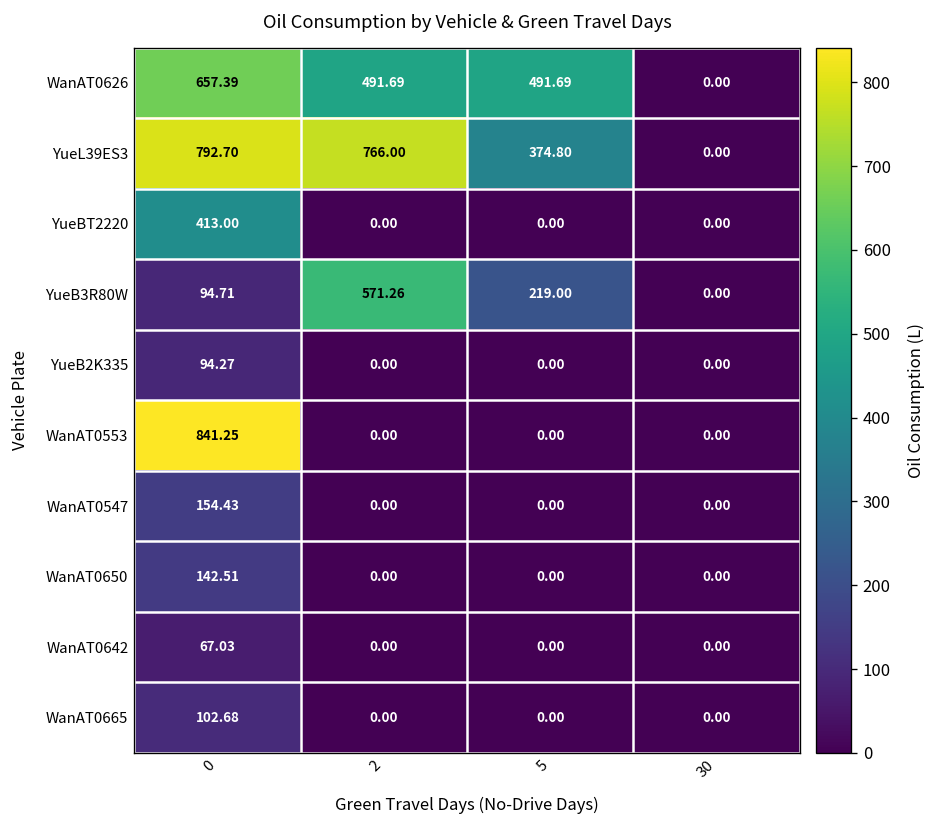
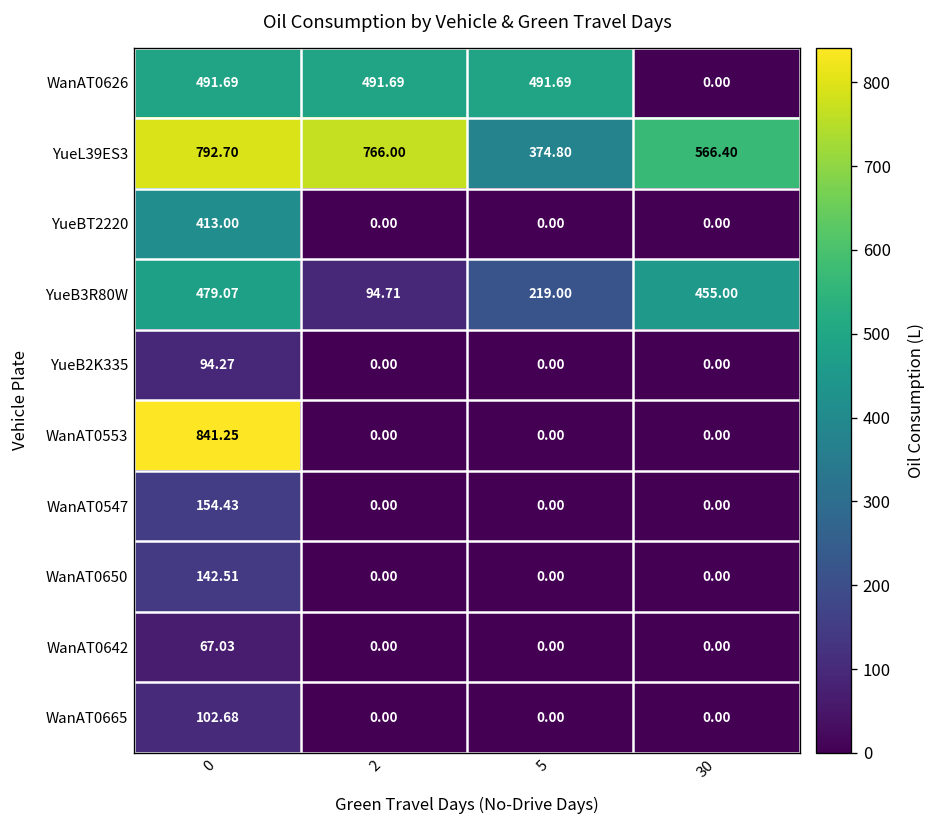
  {
    "WanAT0626": {
-     "0": 657.39,
+     "0": 491.69,
      "2": 491.69,
      "5": 491.69,
      "30": 0.00
    },
    "YueL39ES3": {
      "0": 792.70,
      "2": 766.00,
      "5": 374.80,
-     "30": 0.00
+     "30": 566.40
    },
    "YueBT2220": {
      "0": 413.00,
      "2": 0.00,
      "5": 0.00,
      "30": 0.00
    },
    "YueB3R80W": {
-     "0": 94.71,
-     "2": 571.26,
+     "0": 479.07,
+     "2": 94.71,
      "5": 219.00,
-     "30": 0.00
+     "30": 455.00
    },
    "YueB2K335": {
      "0": 94.27,
      "2": 0.00,
      "5": 0.00,
      "30": 0.00
    },
    "WanAT0553": {
      "0": 841.25,
      "2": 0.00,
      "5": 0.00,
      "30": 0.00
    },
    "WanAT0547": {
      "0": 154.43,
      "2": 0.00,
      "5": 0.00,
      "30": 0.00
    },
    "WanAT0650": {
      "0": 142.51,
      "2": 0.00,
      "5": 0.00,
      "30": 0.00
    },
    "WanAT0642": {
      "0": 67.03,
      "2": 0.00,
      "5": 0.00,
      "30": 0.00
    },
    "WanAT0665": {
      "0": 102.68,
      "2": 0.00,
      "5": 0.00,
      "30": 0.00
    }
  }
